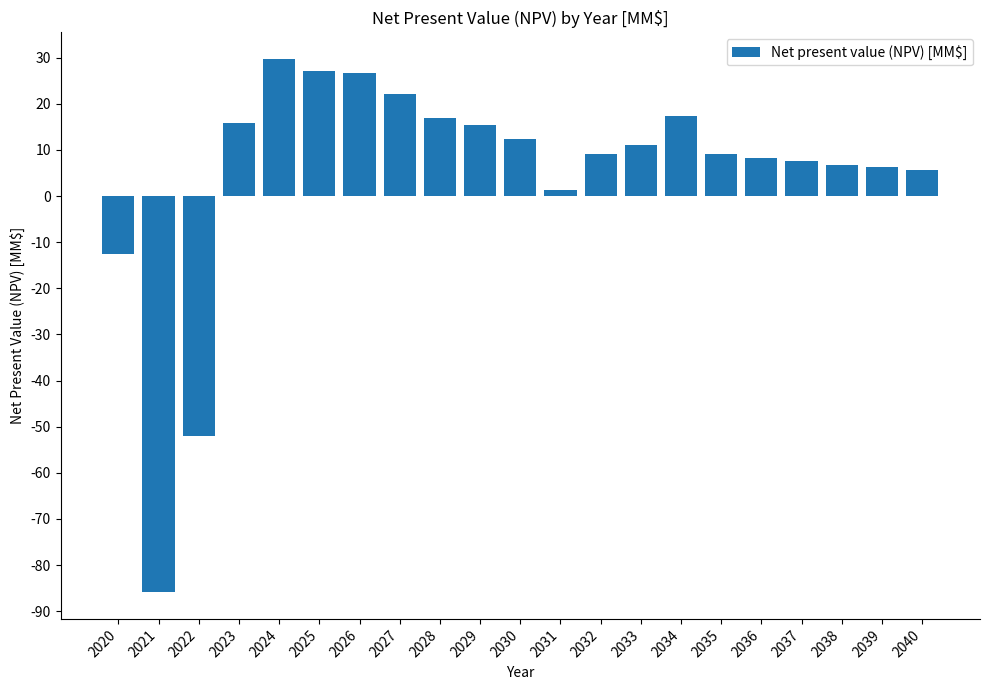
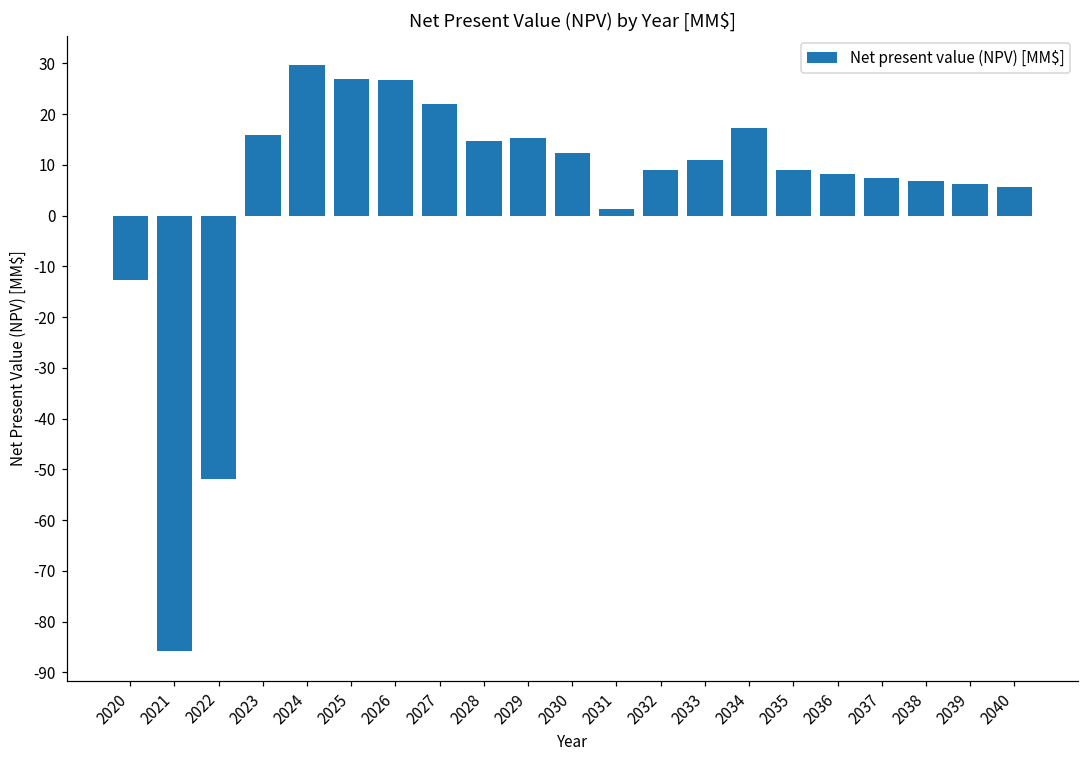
  {
    "2020": -13,
    "2021": -86,
    "2022": -52,
    "2023": 16,
    "2024": 30,
    "2025": 27,
    "2026": 27,
    "2027": 22,
-   "2028": 17,
+   "2028": 15,
    "2029": 15,
    "2030": 12,
    "2031": 1,
    "2032": 9,
    "2033": 11,
    "2034": 17,
    "2035": 9,
    "2036": 8,
    "2037": 8,
    "2038": 7,
    "2039": 6,
    "2040": 6
  }
